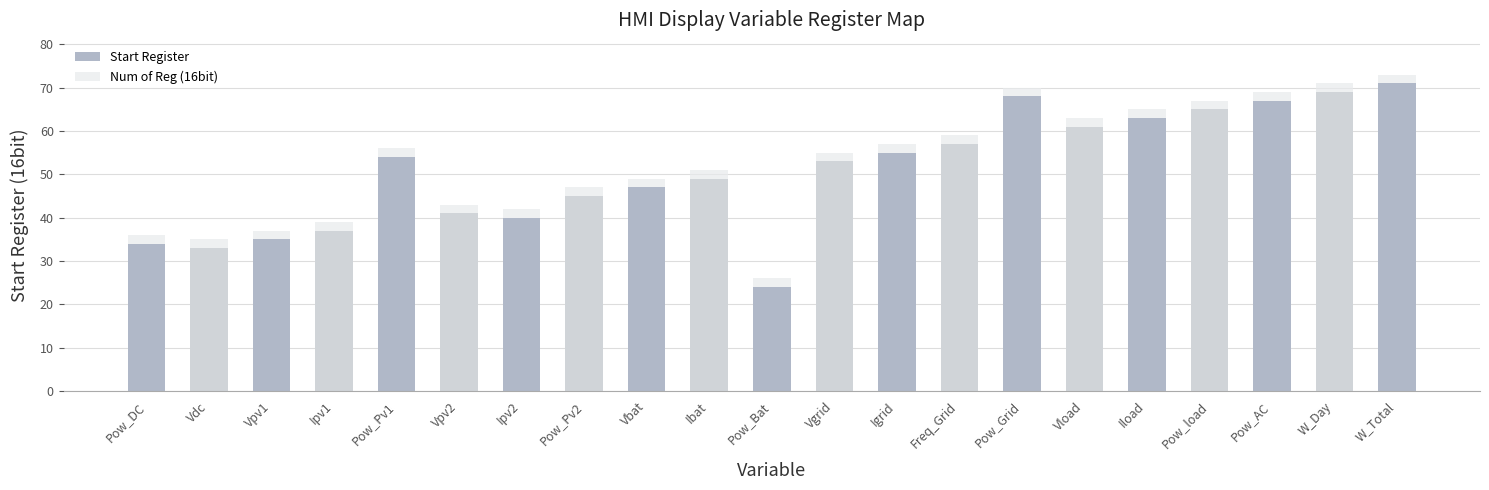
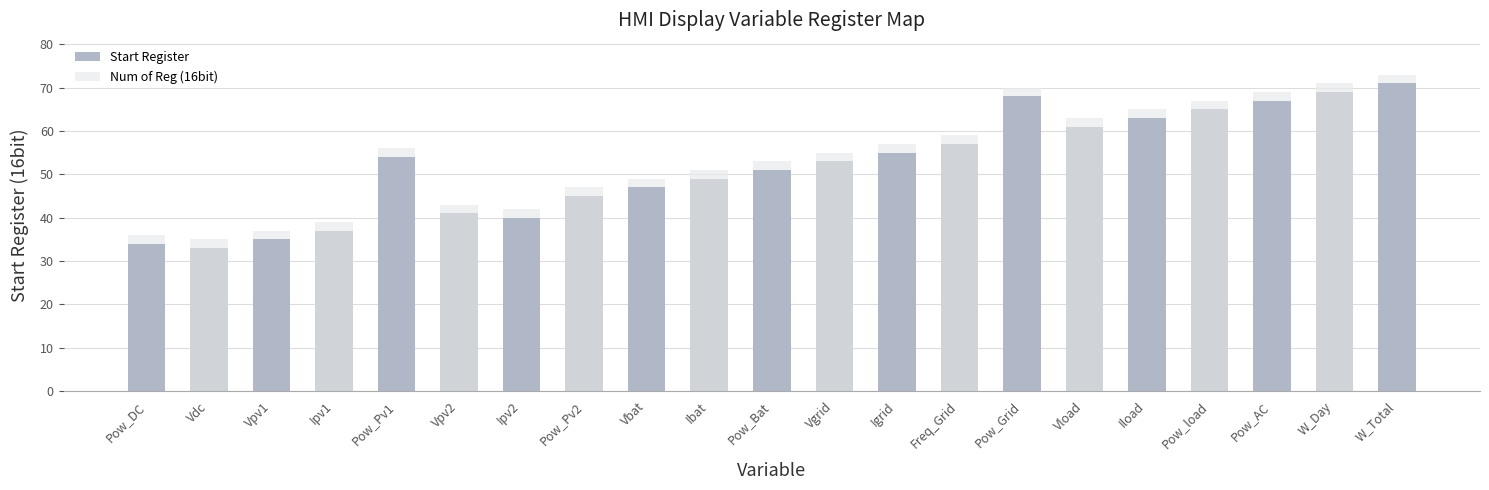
  {
    "Start Register": {
      "Pow_DC": 34,
      "Vdc": 33,
      "Vpv1": 35,
      "Ipv1": 37,
      "Pow_Pv1": 54,
      "Vpv2": 41,
      "Ipv2": 40,
      "Pow_Pv2": 45,
      "Vbat": 47,
      "Ibat": 49,
-     "Pow_Bat": 24,
+     "Pow_Bat": 51,
      "Vgrid": 53,
      "Igrid": 55,
      "Freq_Grid": 57,
      "Pow_Grid": 68,
      "Vload": 61,
      "Iload": 63,
      "Pow_load": 65,
      "Pow_AC": 67,
      "W_Day": 69,
      "W_Total": 71
    },
    "Num of Reg (16bit)": {
      "Pow_DC": 2,
      "Vdc": 2,
      "Vpv1": 2,
      "Ipv1": 2,
      "Pow_Pv1": 2,
      "Vpv2": 2,
      "Ipv2": 2,
      "Pow_Pv2": 2,
      "Vbat": 2,
      "Ibat": 2,
      "Pow_Bat": 2,
      "Vgrid": 2,
      "Igrid": 2,
      "Freq_Grid": 2,
      "Pow_Grid": 2,
      "Vload": 2,
      "Iload": 2,
      "Pow_load": 2,
      "Pow_AC": 2,
      "W_Day": 2,
      "W_Total": 2
    }
  }
